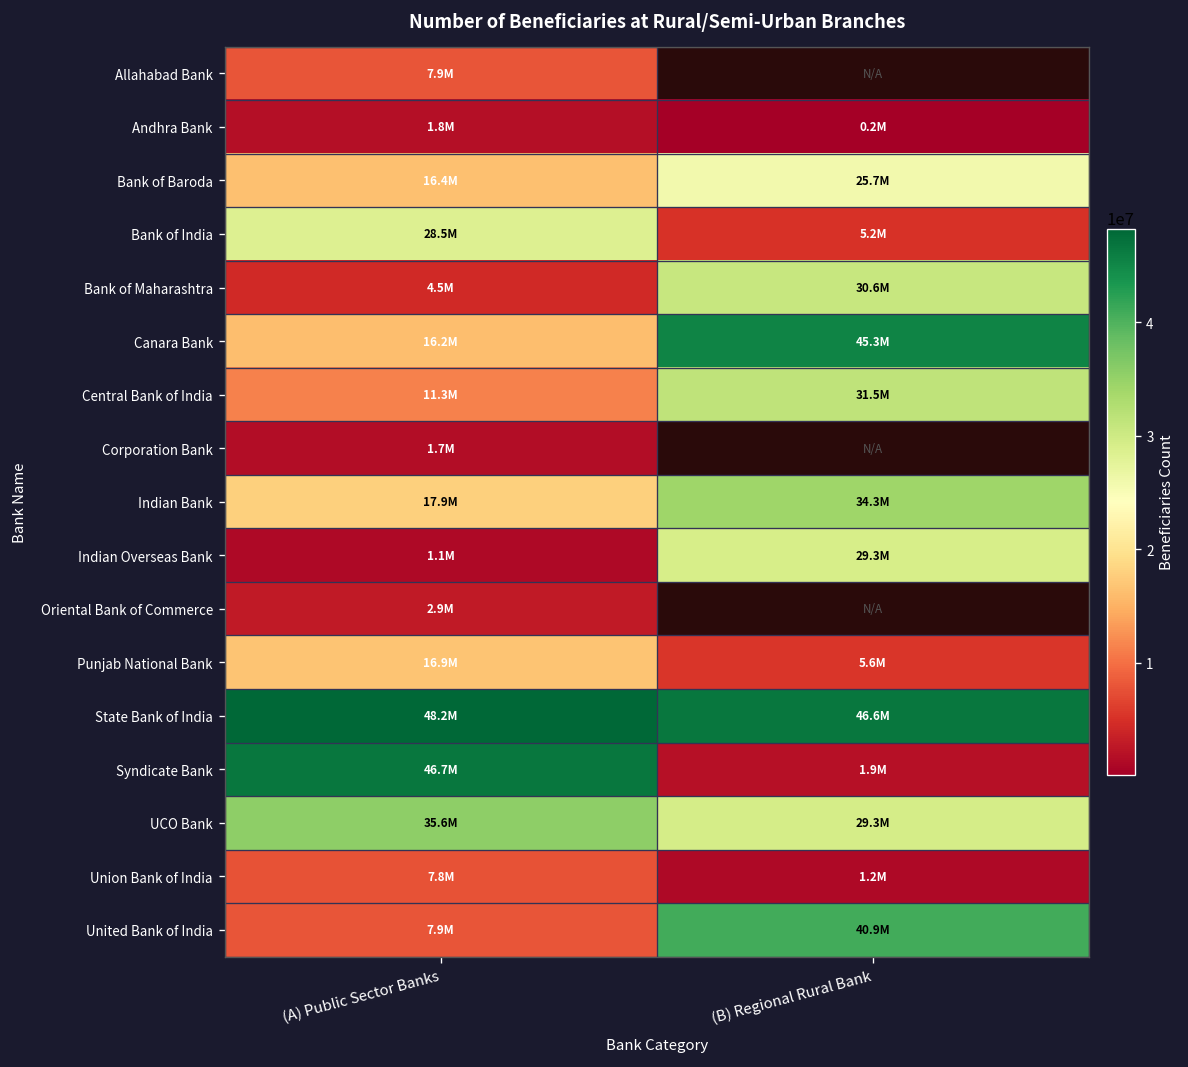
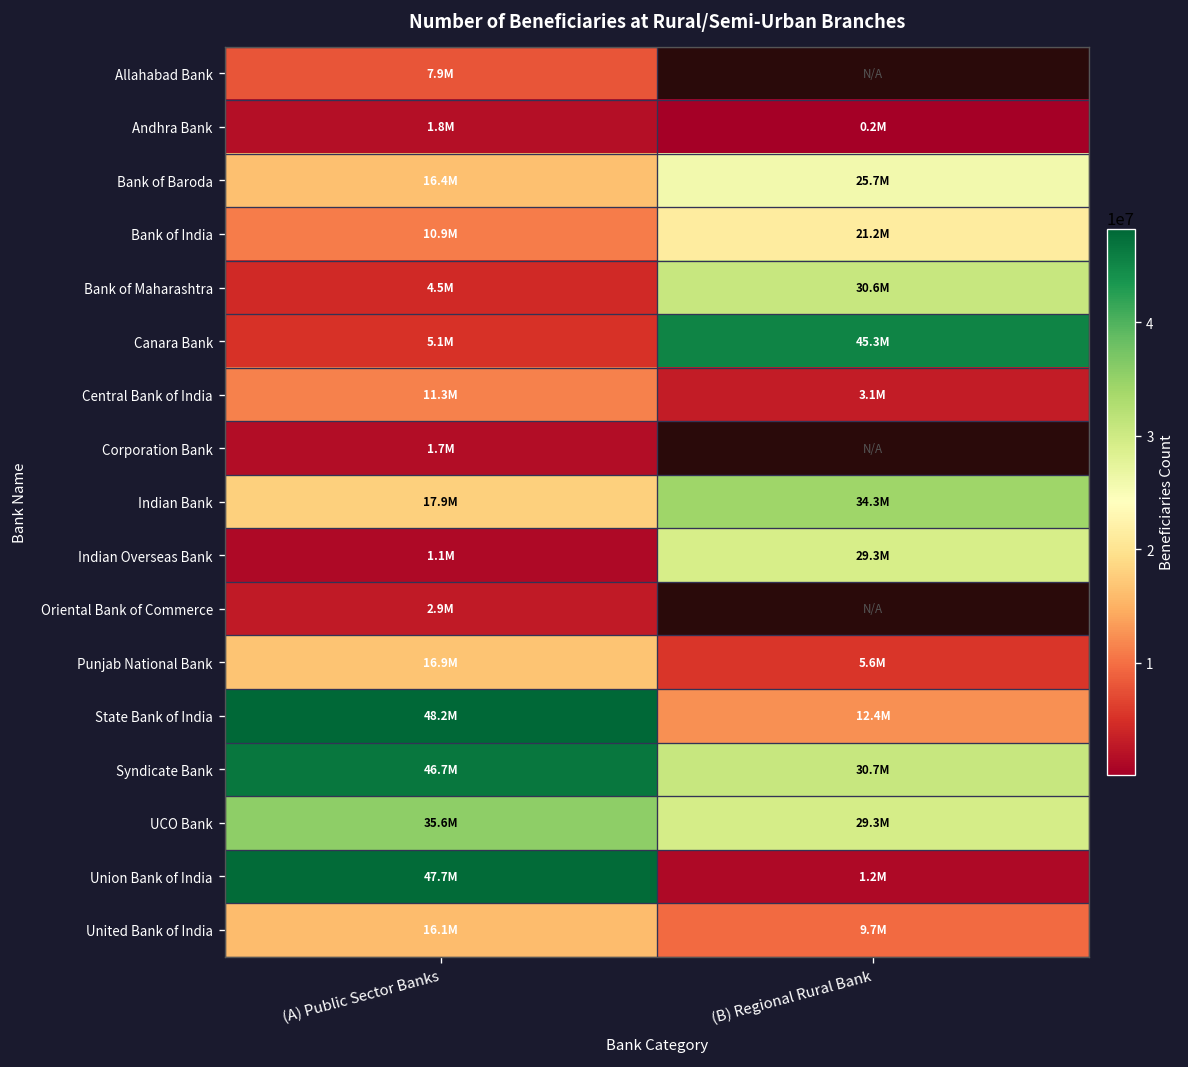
  {
    "Allahabad Bank": {
      "(A) Public Sector Banks": "7.9M"
    },
    "Andhra Bank": {
      "(A) Public Sector Banks": "1.8M",
      "(B) Regional Rural Bank": "0.2M"
    },
    "Bank of Baroda": {
      "(A) Public Sector Banks": "16.4M",
      "(B) Regional Rural Bank": "25.7M"
    },
    "Bank of India": {
-     "(A) Public Sector Banks": "28.5M",
-     "(B) Regional Rural Bank": "5.2M"
+     "(A) Public Sector Banks": "10.9M",
+     "(B) Regional Rural Bank": "21.2M"
    },
    "Bank of Maharashtra": {
      "(A) Public Sector Banks": "4.5M",
      "(B) Regional Rural Bank": "30.6M"
    },
    "Canara Bank": {
-     "(A) Public Sector Banks": "16.2M",
+     "(A) Public Sector Banks": "5.1M",
      "(B) Regional Rural Bank": "45.3M"
    },
    "Central Bank of India": {
      "(A) Public Sector Banks": "11.3M",
-     "(B) Regional Rural Bank": "31.5M"
+     "(B) Regional Rural Bank": "3.1M"
    },
    "Corporation Bank": {
      "(A) Public Sector Banks": "1.7M"
    },
    "Indian Bank": {
      "(A) Public Sector Banks": "17.9M",
      "(B) Regional Rural Bank": "34.3M"
    },
    "Indian Overseas Bank": {
      "(A) Public Sector Banks": "1.1M",
      "(B) Regional Rural Bank": "29.3M"
    },
    "Oriental Bank of Commerce": {
      "(A) Public Sector Banks": "2.9M"
    },
    "Punjab National Bank": {
      "(A) Public Sector Banks": "16.9M",
      "(B) Regional Rural Bank": "5.6M"
    },
    "State Bank of India": {
      "(A) Public Sector Banks": "48.2M",
-     "(B) Regional Rural Bank": "46.6M"
+     "(B) Regional Rural Bank": "12.4M"
    },
    "Syndicate Bank": {
      "(A) Public Sector Banks": "46.7M",
-     "(B) Regional Rural Bank": "1.9M"
+     "(B) Regional Rural Bank": "30.7M"
    },
    "UCO Bank": {
      "(A) Public Sector Banks": "35.6M",
      "(B) Regional Rural Bank": "29.3M"
    },
    "Union Bank of India": {
-     "(A) Public Sector Banks": "7.8M",
+     "(A) Public Sector Banks": "47.7M",
      "(B) Regional Rural Bank": "1.2M"
    },
    "United Bank of India": {
-     "(A) Public Sector Banks": "7.9M",
-     "(B) Regional Rural Bank": "40.9M"
+     "(A) Public Sector Banks": "16.1M",
+     "(B) Regional Rural Bank": "9.7M"
    }
  }
